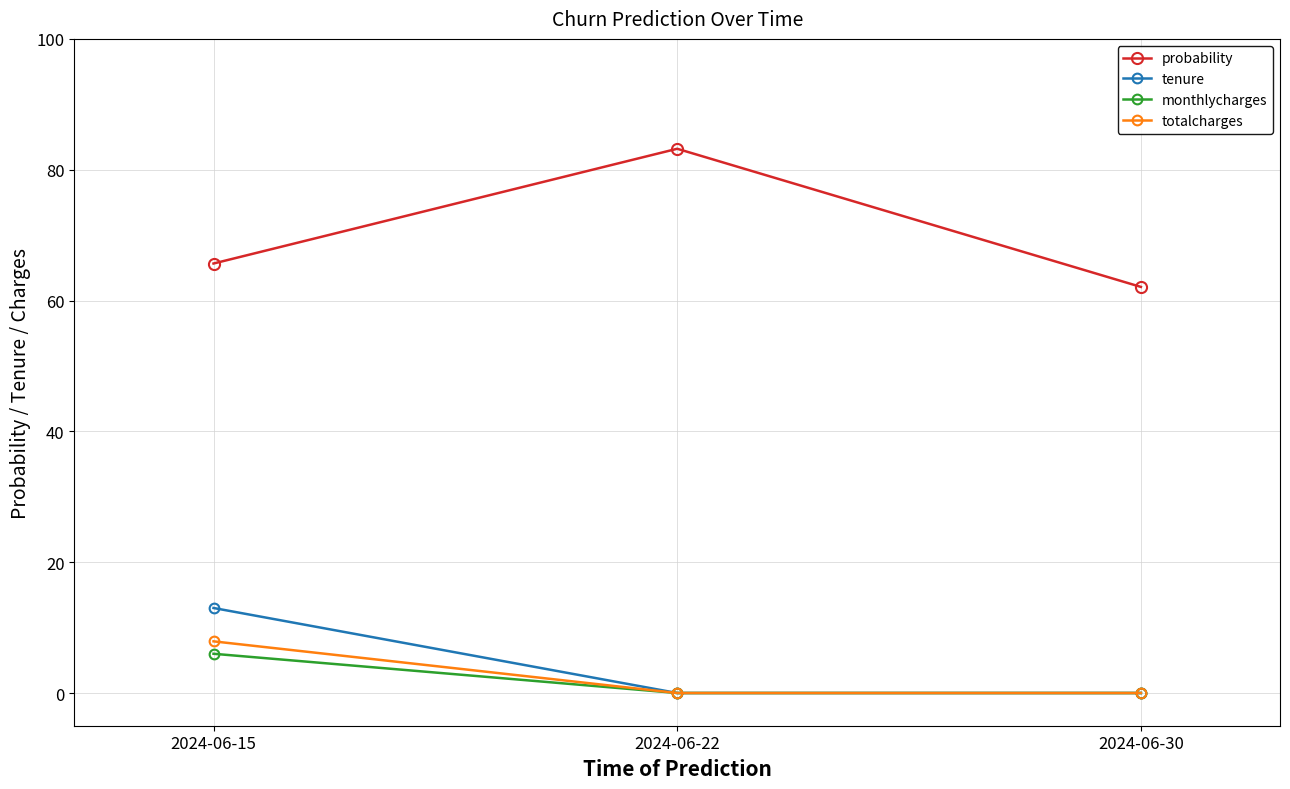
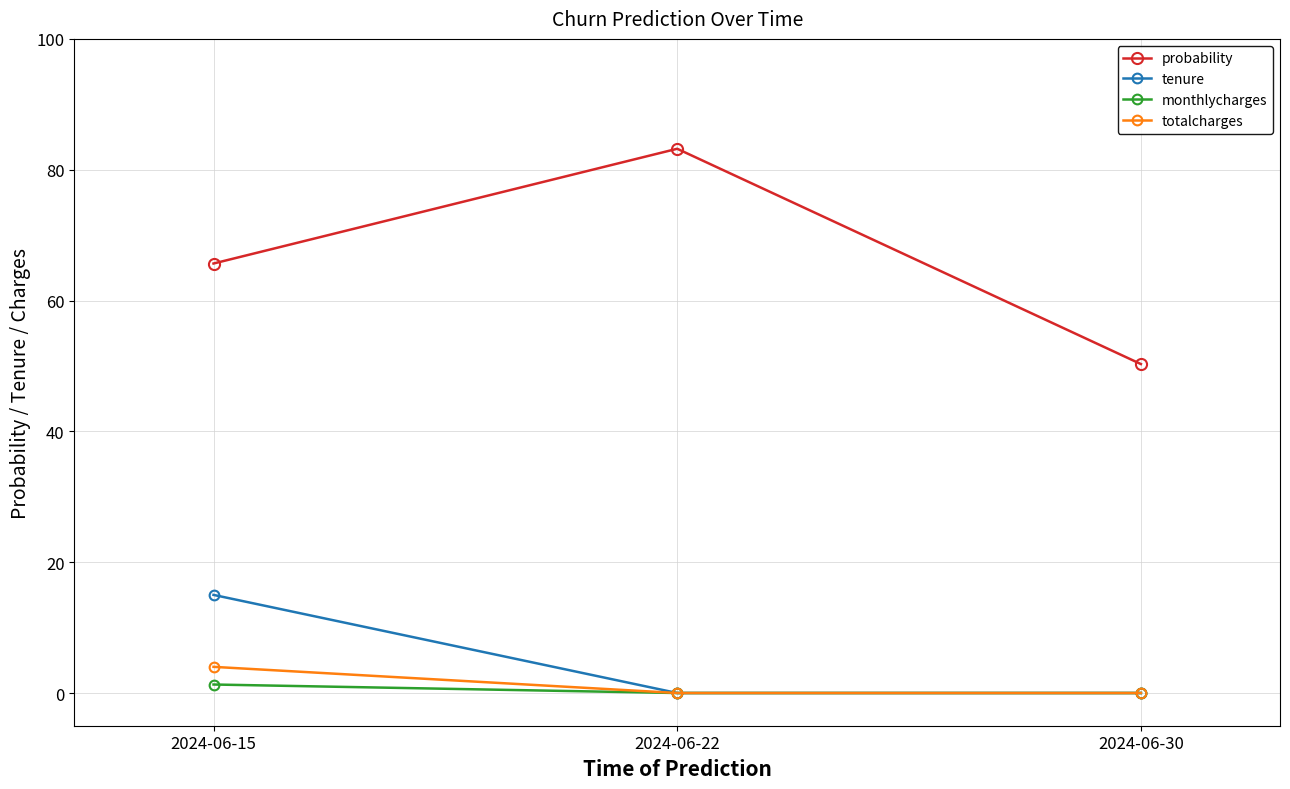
  {
    "probability": {
      "2024-06-15": 66,
      "2024-06-22": 83,
-     "2024-06-30": 62
+     "2024-06-30": 50
    },
    "tenure": {
-     "2024-06-15": 13
+     "2024-06-15": 15
    },
    "monthlycharges": {
-     "2024-06-15": 6
+     "2024-06-15": 1
    },
    "totalcharges": {
-     "2024-06-15": 8
+     "2024-06-15": 4
    }
  }
